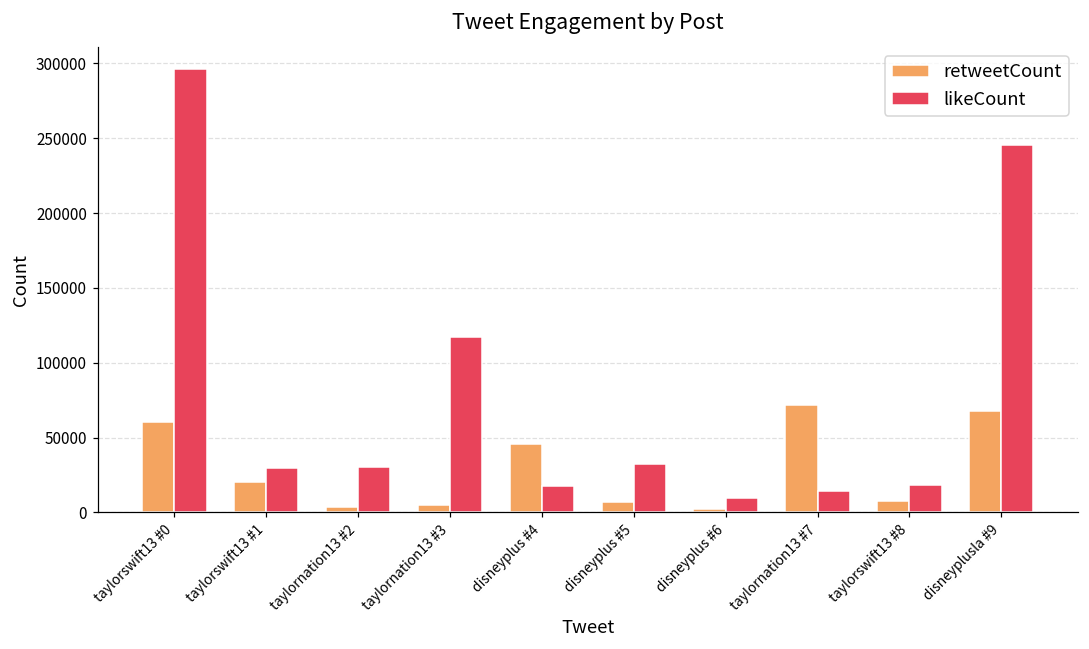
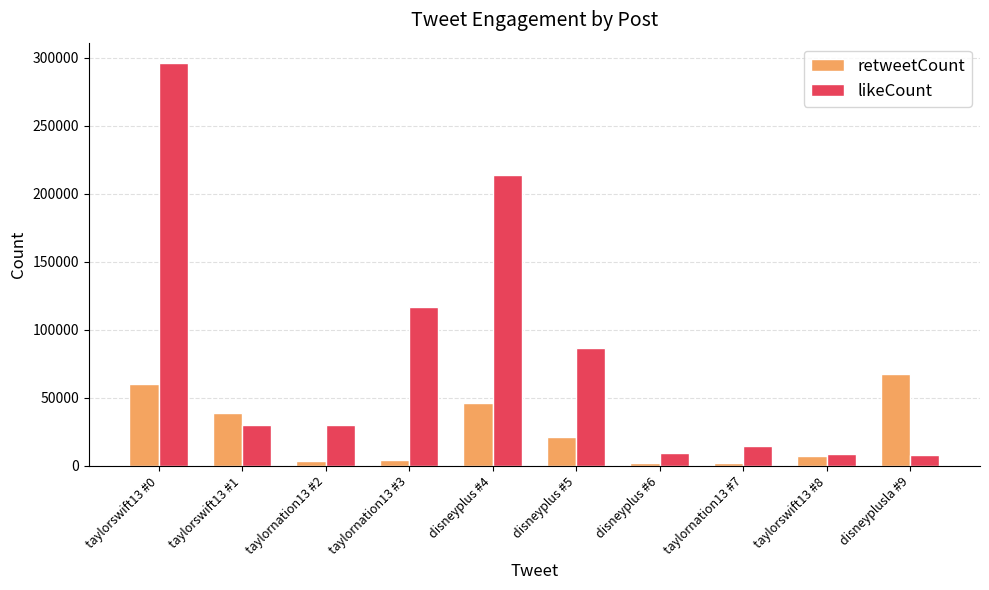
  {
    "retweetCount": {
      "taylorswift13 #0": 60000,
-     "taylorswift13 #1": 20000,
+     "taylorswift13 #1": 39000,
      "taylornation13 #2": 3000,
      "taylornation13 #3": 5000,
      "disneyplus #4": 46000,
-     "disneyplus #5": 7000,
+     "disneyplus #5": 21000,
      "disneyplus #6": 2000,
-     "taylornation13 #7": 72000,
+     "taylornation13 #7": 2000,
      "taylorswift13 #8": 7000,
      "disneyplusla #9": 68000
    },
    "likeCount": {
      "taylorswift13 #0": 296000,
      "taylorswift13 #1": 30000,
      "taylornation13 #2": 30000,
      "taylornation13 #3": 117000,
-     "disneyplus #4": 18000,
-     "disneyplus #5": 32000,
+     "disneyplus #4": 214000,
+     "disneyplus #5": 87000,
      "disneyplus #6": 10000,
      "taylornation13 #7": 14000,
-     "taylorswift13 #8": 18000,
-     "disneyplusla #9": 245000
+     "taylorswift13 #8": 8000,
+     "disneyplusla #9": 8000
    }
  }
